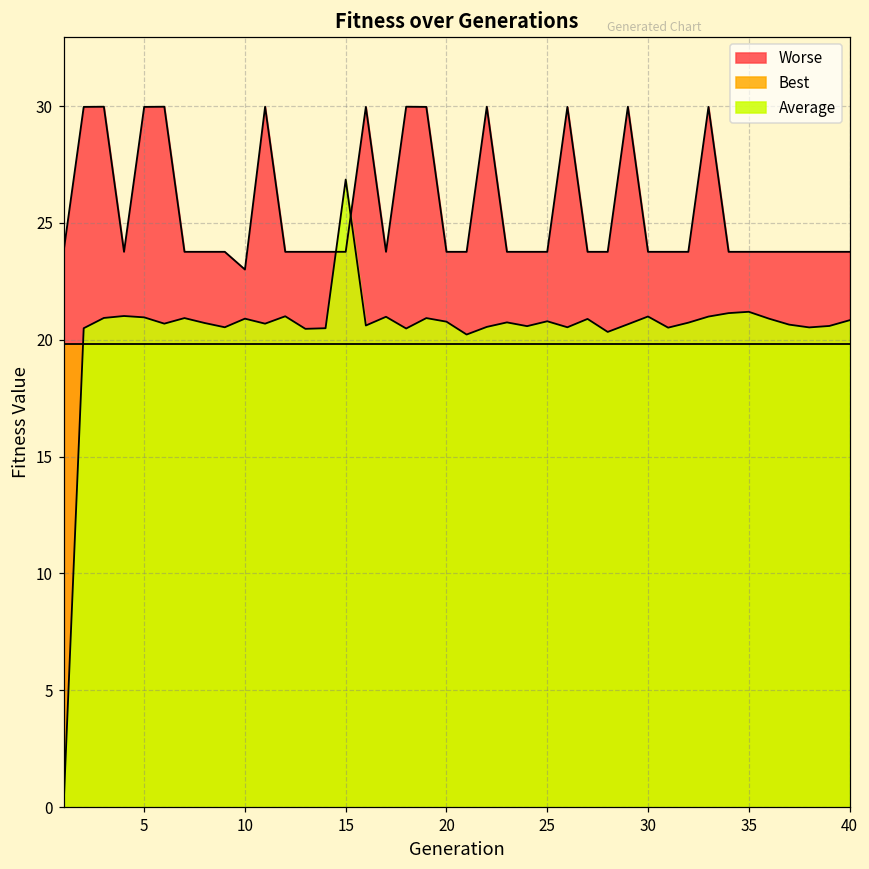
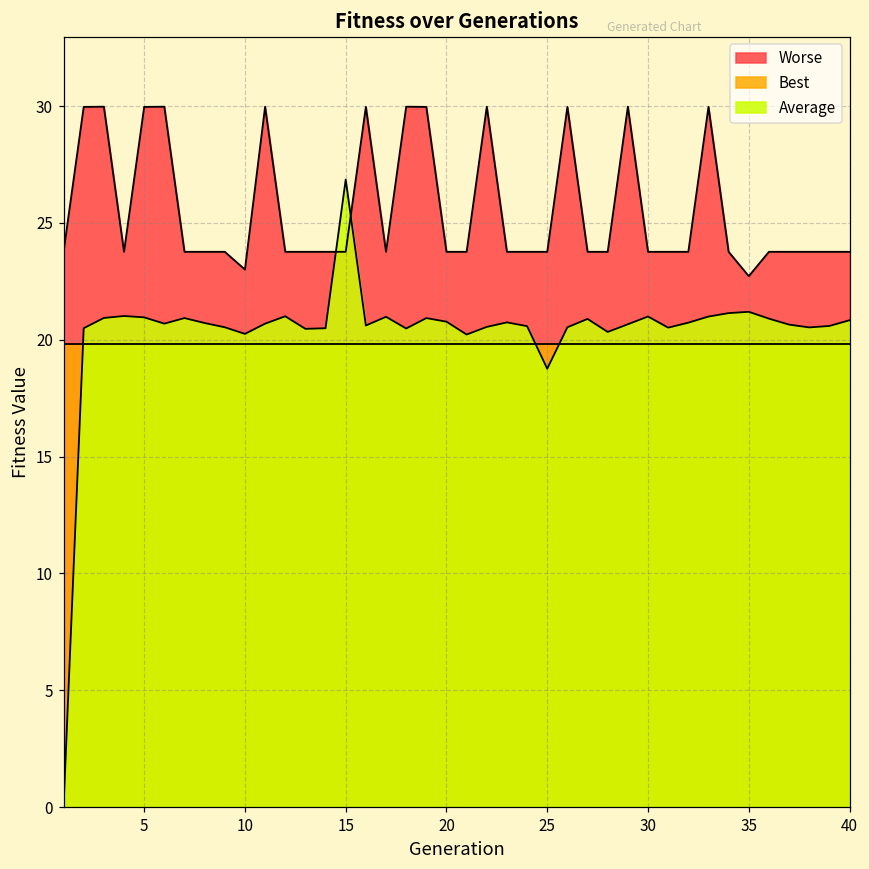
  {
    "Worse": {
      "5": 30.0,
      "10": 23.0,
      "15": 23.8,
      "20": 23.8,
      "25": 23.8,
      "30": 23.8,
-     "35": 23.8,
+     "35": 22.7,
      "40": 23.8
    },
    "Best": {
      "5": 19.8,
      "10": 19.8,
      "15": 19.8,
      "20": 19.8,
      "25": 19.8,
      "30": 19.8,
      "35": 19.8,
      "40": 19.8
    },
    "Average": {
      "5": 21.0,
-     "10": 20.9,
+     "10": 20.3,
      "15": 26.9,
      "20": 20.8,
-     "25": 20.8,
+     "25": 18.8,
      "30": 21.0,
      "35": 21.2,
      "40": 20.8
    }
  }
